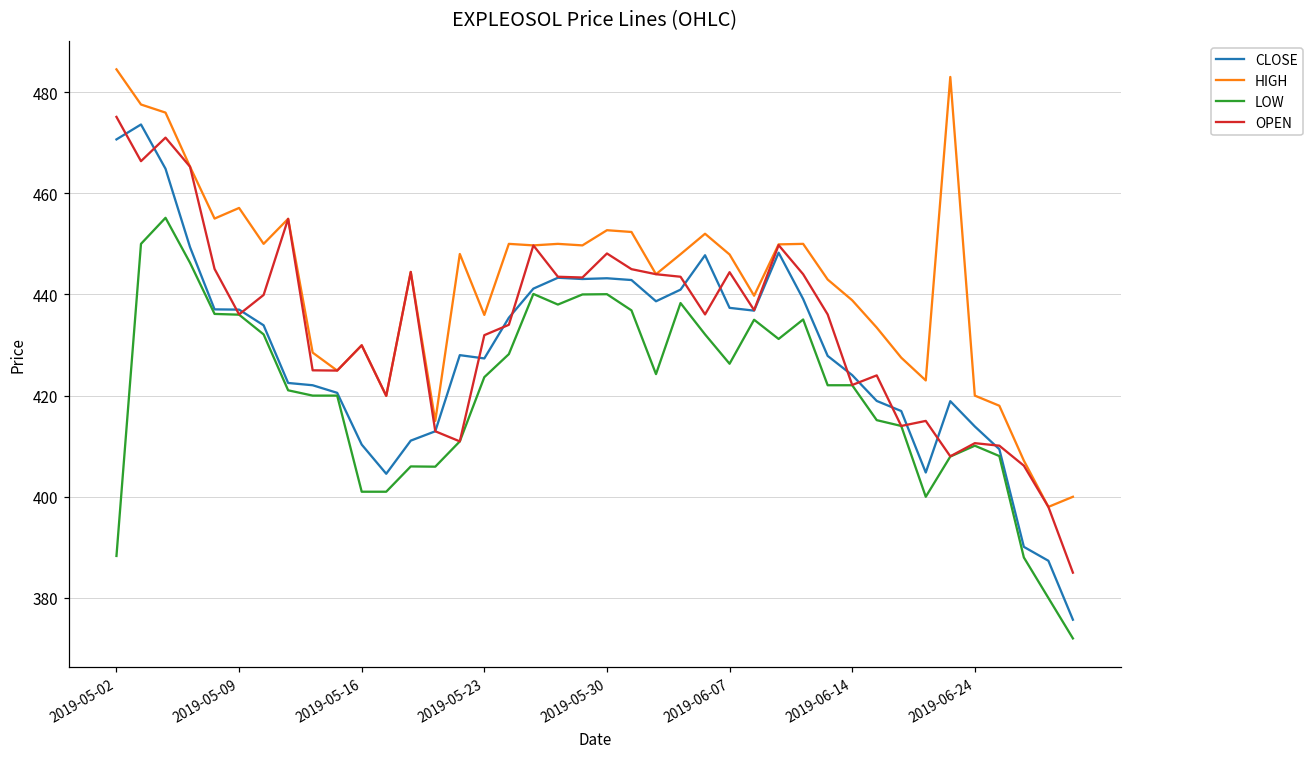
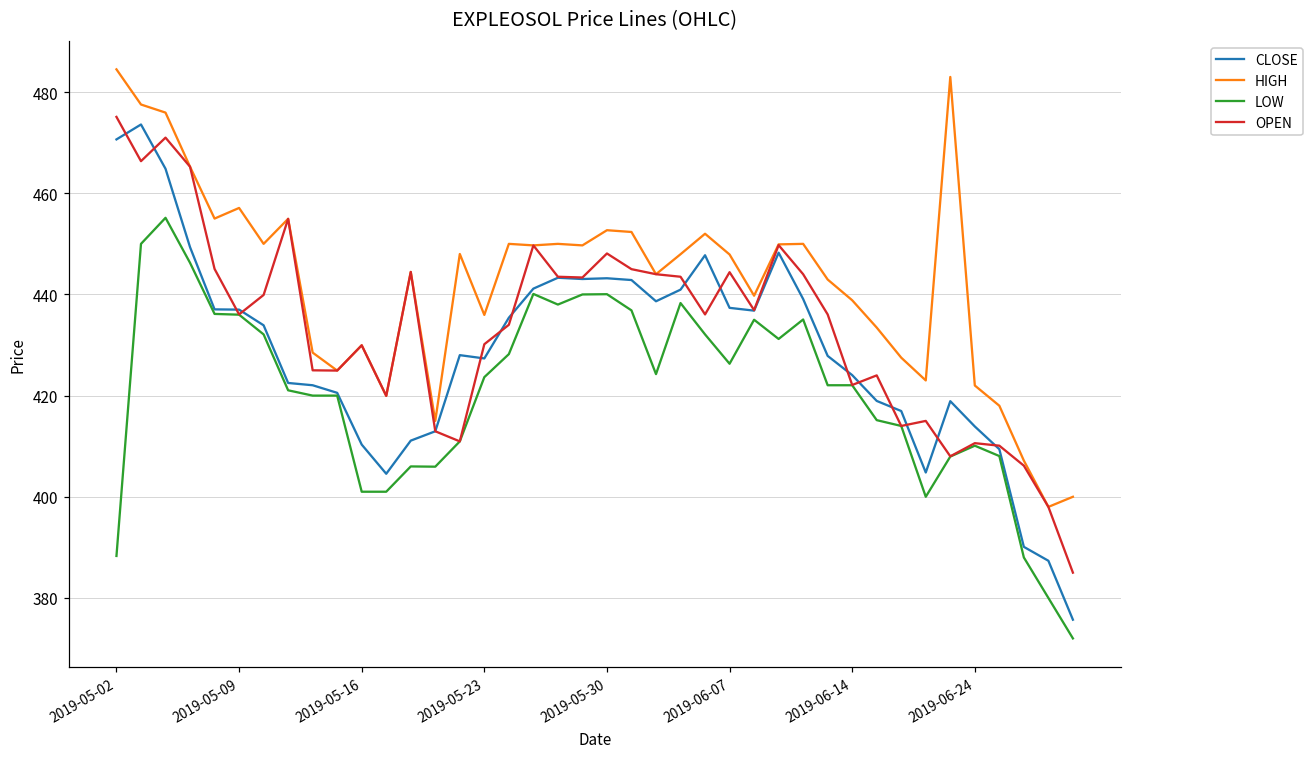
  {
    "CLOSE": {
      "2019-05-02": 471,
      "2019-05-09": 437,
      "2019-05-16": 410,
      "2019-05-23": 427,
      "2019-05-30": 443,
      "2019-06-07": 437,
      "2019-06-14": 424,
      "2019-06-24": 414
    },
    "HIGH": {
      "2019-05-02": 485,
      "2019-05-09": 457,
      "2019-05-23": 436,
      "2019-05-30": 453,
      "2019-06-07": 448,
      "2019-06-14": 439,
-     "2019-06-24": 420
+     "2019-06-24": 422
    },
    "LOW": {
      "2019-05-02": 388,
      "2019-05-16": 401,
      "2019-05-23": 424,
      "2019-05-30": 440,
      "2019-06-07": 426
    },
    "OPEN": {
      "2019-05-02": 475,
-     "2019-05-23": 432,
+     "2019-05-23": 430,
      "2019-05-30": 448,
      "2019-06-07": 444
    }
  }
